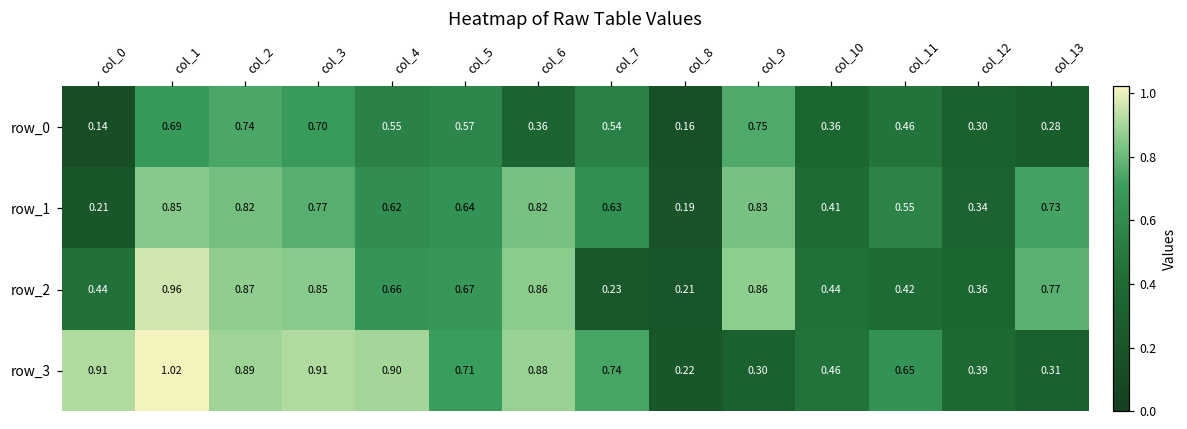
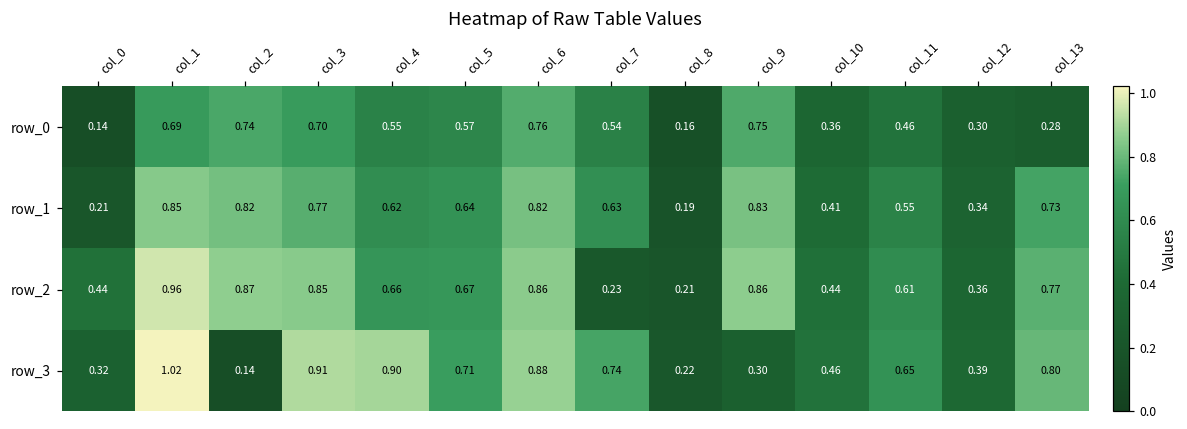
  {
    "row_0": {
      "col_0": 0.14,
      "col_1": 0.69,
      "col_2": 0.74,
      "col_3": 0.70,
      "col_4": 0.55,
      "col_5": 0.57,
-     "col_6": 0.36,
+     "col_6": 0.76,
      "col_7": 0.54,
      "col_8": 0.16,
      "col_9": 0.75,
      "col_10": 0.36,
      "col_11": 0.46,
      "col_12": 0.30,
      "col_13": 0.28
    },
    "row_1": {
      "col_0": 0.21,
      "col_1": 0.85,
      "col_2": 0.82,
      "col_3": 0.77,
      "col_4": 0.62,
      "col_5": 0.64,
      "col_6": 0.82,
      "col_7": 0.63,
      "col_8": 0.19,
      "col_9": 0.83,
      "col_10": 0.41,
      "col_11": 0.55,
      "col_12": 0.34,
      "col_13": 0.73
    },
    "row_2": {
      "col_0": 0.44,
      "col_1": 0.96,
      "col_2": 0.87,
      "col_3": 0.85,
      "col_4": 0.66,
      "col_5": 0.67,
      "col_6": 0.86,
      "col_7": 0.23,
      "col_8": 0.21,
      "col_9": 0.86,
      "col_10": 0.44,
-     "col_11": 0.42,
+     "col_11": 0.61,
      "col_12": 0.36,
      "col_13": 0.77
    },
    "row_3": {
-     "col_0": 0.91,
+     "col_0": 0.32,
      "col_1": 1.02,
-     "col_2": 0.89,
+     "col_2": 0.14,
      "col_3": 0.91,
      "col_4": 0.90,
      "col_5": 0.71,
      "col_6": 0.88,
      "col_7": 0.74,
      "col_8": 0.22,
      "col_9": 0.30,
      "col_10": 0.46,
      "col_11": 0.65,
      "col_12": 0.39,
-     "col_13": 0.31
+     "col_13": 0.80
    }
  }
